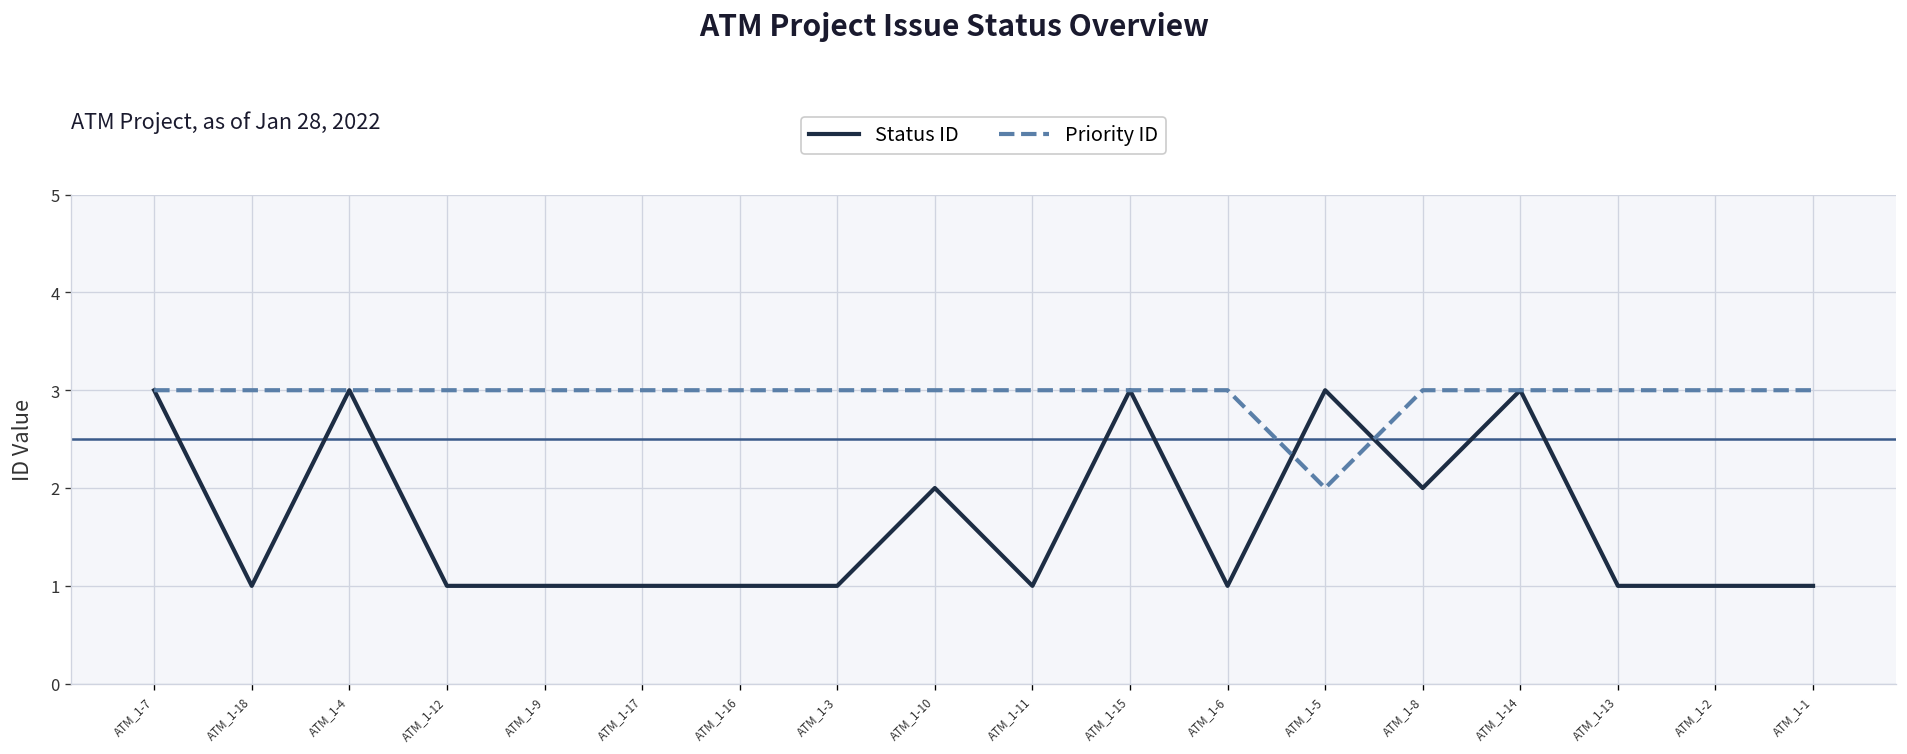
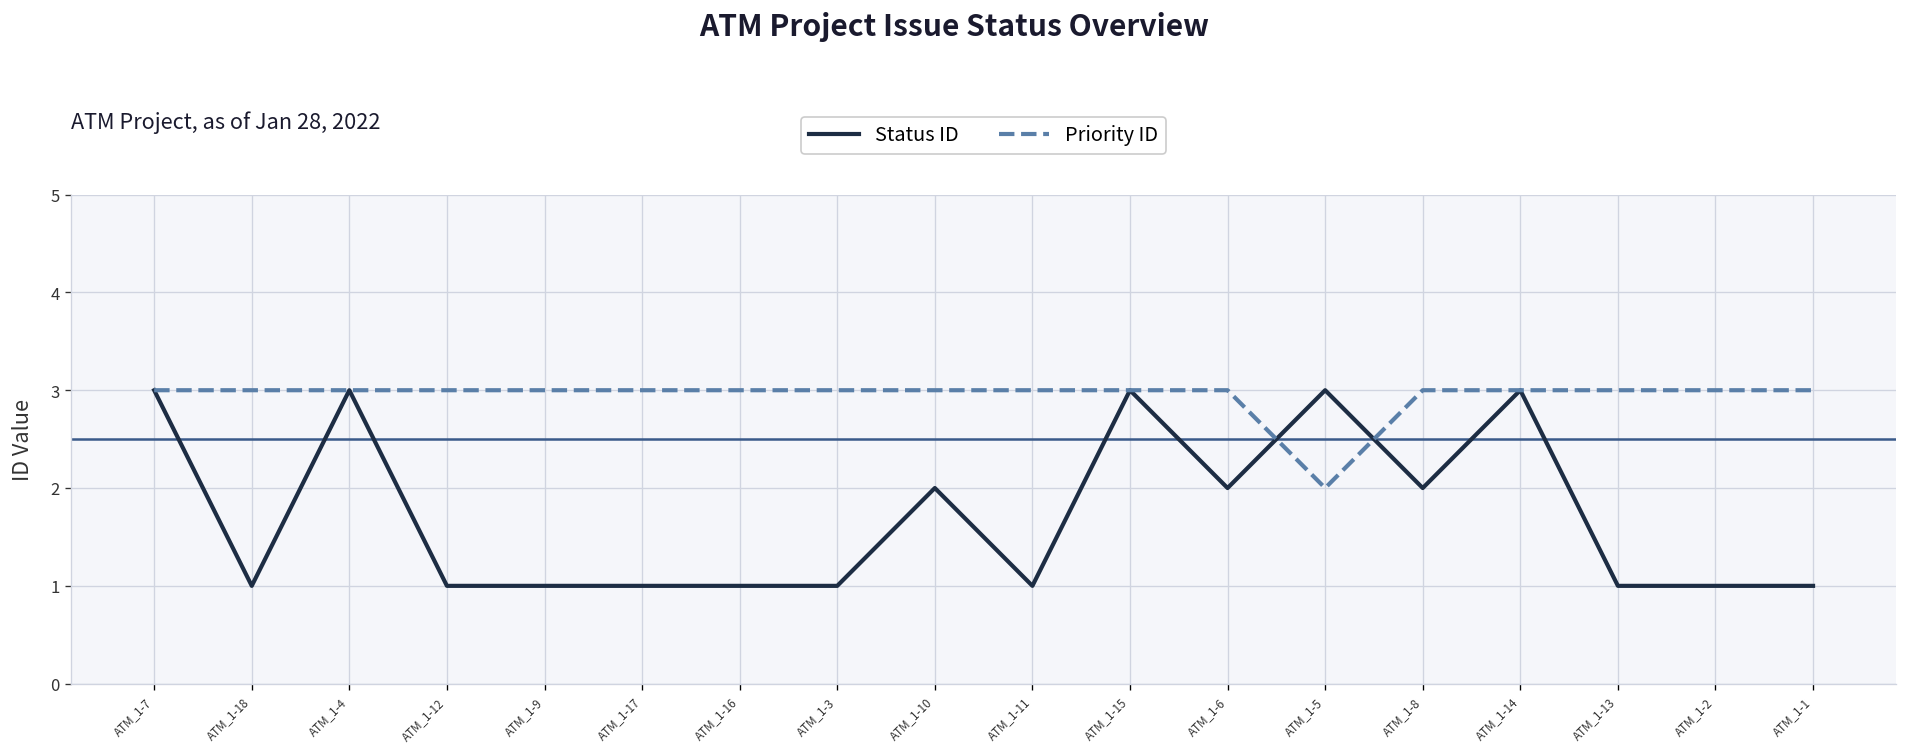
  {
    "Status ID": {
      "ATM_1-18": 1,
      "ATM_1-12": 1,
      "ATM_1-9": 1,
      "ATM_1-17": 1,
      "ATM_1-16": 1,
      "ATM_1-3": 1,
      "ATM_1-10": 2,
      "ATM_1-11": 1,
-     "ATM_1-6": 1,
+     "ATM_1-6": 2,
      "ATM_1-5": 3,
      "ATM_1-8": 2,
      "ATM_1-13": 1,
      "ATM_1-2": 1,
      "ATM_1-1": 1
    },
    "Priority ID": {
      "ATM_1-18": 3,
      "ATM_1-12": 3,
      "ATM_1-9": 3,
      "ATM_1-17": 3,
      "ATM_1-16": 3,
      "ATM_1-3": 3,
      "ATM_1-10": 3,
      "ATM_1-11": 3,
      "ATM_1-6": 3,
      "ATM_1-5": 2,
      "ATM_1-8": 3,
      "ATM_1-13": 3,
      "ATM_1-2": 3,
      "ATM_1-1": 3
    }
  }
